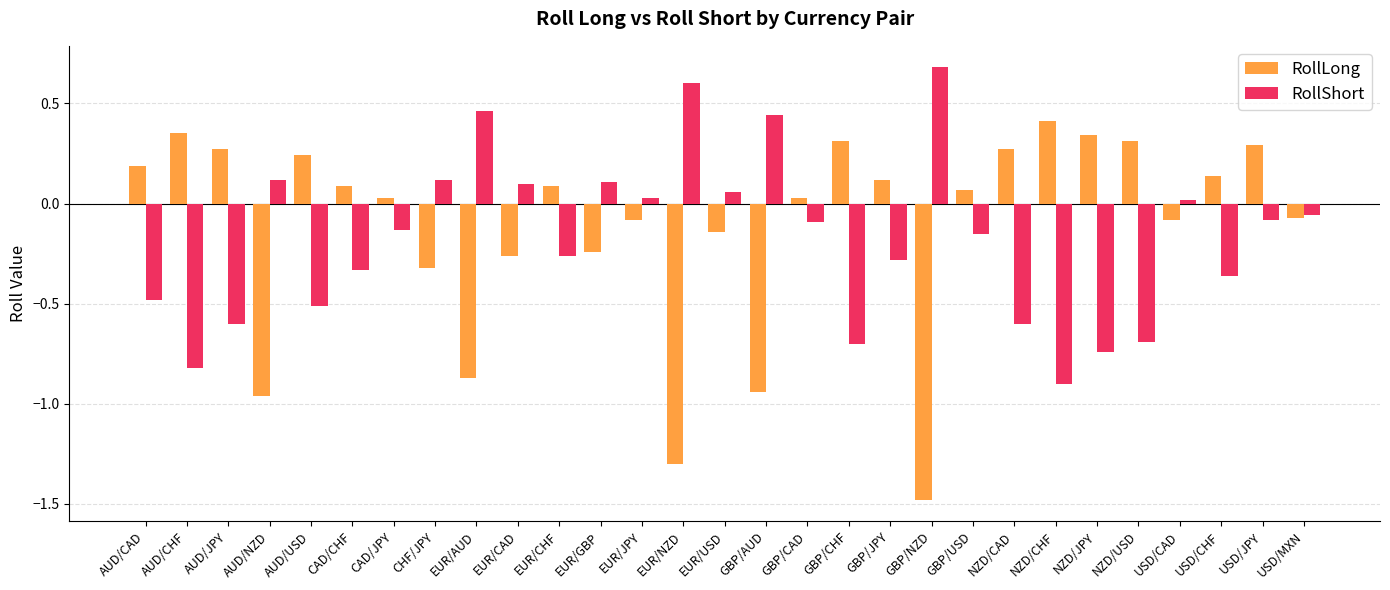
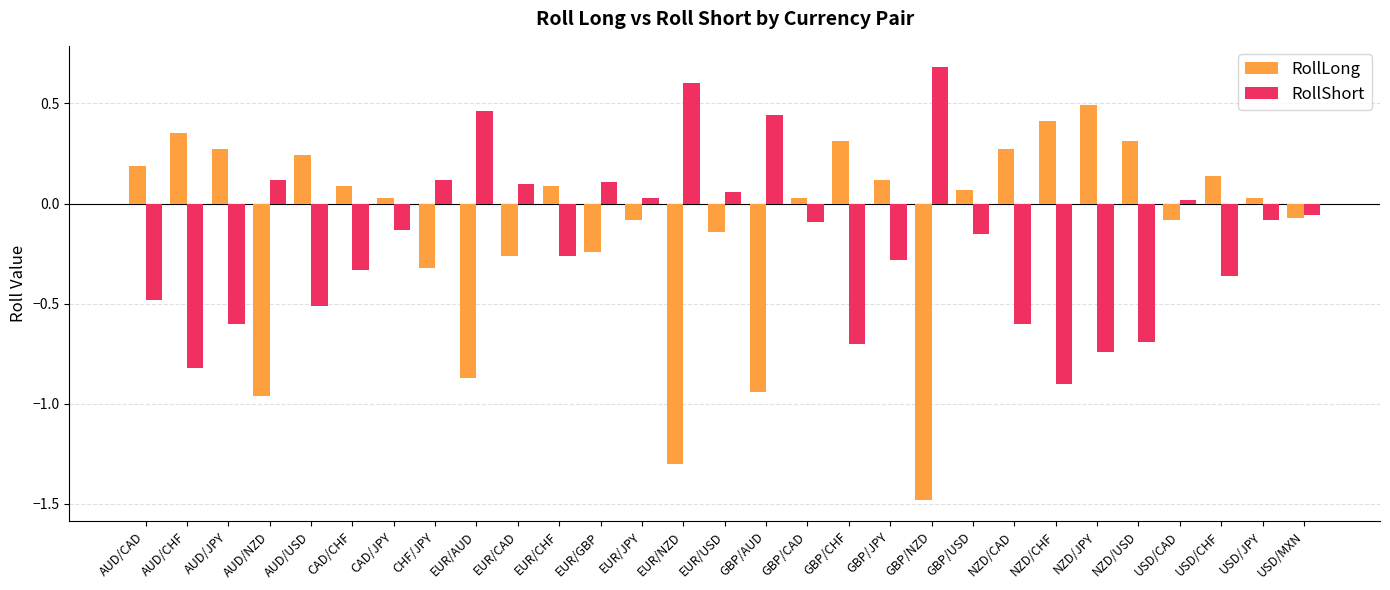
  {
    "RollLong": {
      "AUD/CAD": 0.19,
      "AUD/CHF": 0.35,
      "AUD/JPY": 0.27,
      "AUD/NZD": -0.96,
      "AUD/USD": 0.24,
      "CAD/CHF": 0.09,
      "CAD/JPY": 0.03,
      "CHF/JPY": -0.32,
      "EUR/AUD": -0.87,
      "EUR/CAD": -0.26,
      "EUR/CHF": 0.09,
      "EUR/GBP": -0.24,
      "EUR/JPY": -0.08,
      "EUR/NZD": -1.30,
      "EUR/USD": -0.14,
      "GBP/AUD": -0.94,
      "GBP/CAD": 0.03,
      "GBP/CHF": 0.31,
      "GBP/JPY": 0.12,
      "GBP/NZD": -1.48,
      "GBP/USD": 0.07,
      "NZD/CAD": 0.27,
      "NZD/CHF": 0.41,
-     "NZD/JPY": 0.34,
+     "NZD/JPY": 0.49,
      "NZD/USD": 0.31,
      "USD/CAD": -0.08,
      "USD/CHF": 0.14,
-     "USD/JPY": 0.29,
+     "USD/JPY": 0.03,
      "USD/MXN": -0.07
    },
    "RollShort": {
      "AUD/CAD": -0.48,
      "AUD/CHF": -0.82,
      "AUD/JPY": -0.60,
      "AUD/NZD": 0.12,
      "AUD/USD": -0.51,
      "CAD/CHF": -0.33,
      "CAD/JPY": -0.13,
      "CHF/JPY": 0.12,
      "EUR/AUD": 0.46,
      "EUR/CAD": 0.10,
      "EUR/CHF": -0.26,
      "EUR/GBP": 0.11,
      "EUR/JPY": 0.03,
      "EUR/NZD": 0.60,
      "EUR/USD": 0.06,
      "GBP/AUD": 0.44,
      "GBP/CAD": -0.09,
      "GBP/CHF": -0.70,
      "GBP/JPY": -0.28,
      "GBP/NZD": 0.68,
      "GBP/USD": -0.15,
      "NZD/CAD": -0.60,
      "NZD/CHF": -0.90,
      "NZD/JPY": -0.74,
      "NZD/USD": -0.69,
      "USD/CAD": 0.02,
      "USD/CHF": -0.36,
      "USD/JPY": -0.08,
      "USD/MXN": -0.06
    }
  }
